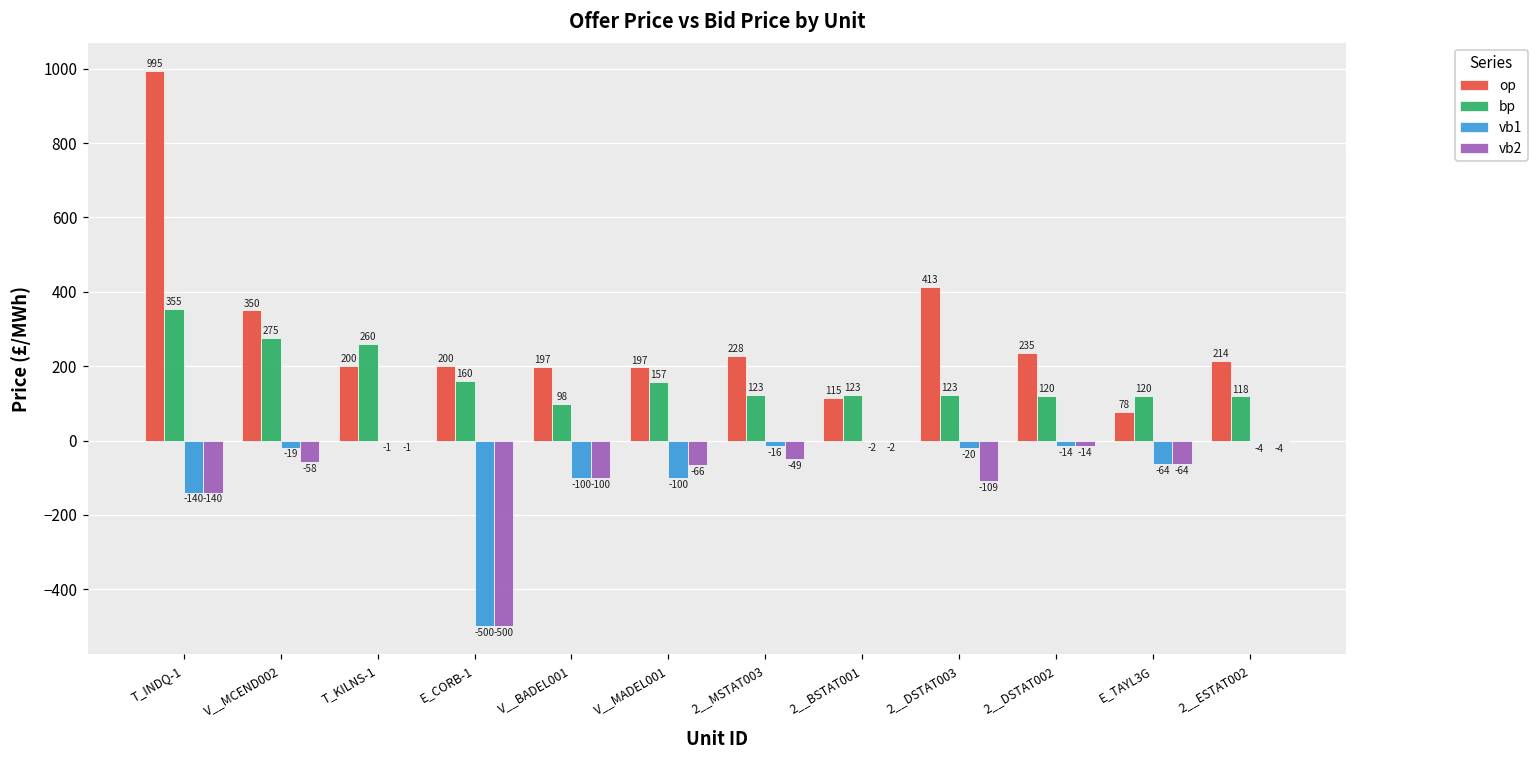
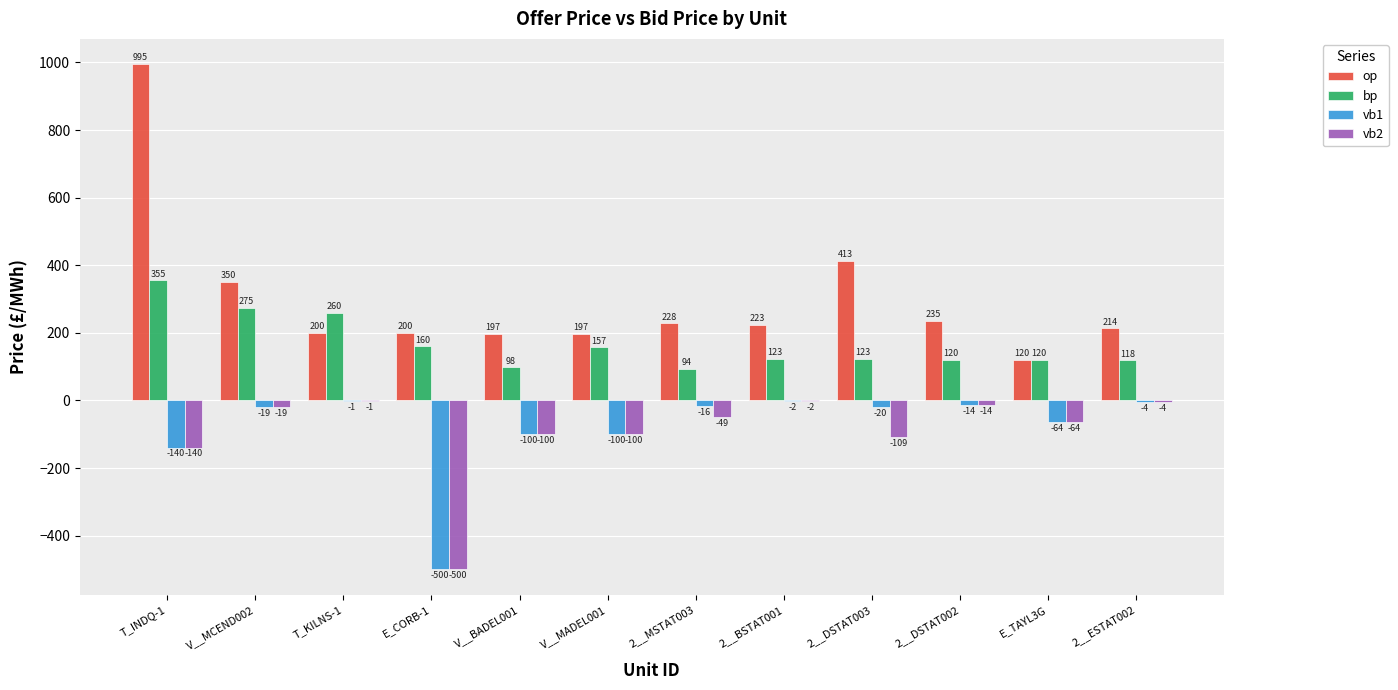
  {
    "op": {
      "T_INDQ-1": 995,
      "V__MCEND002": 350,
      "T_KILNS-1": 200,
      "E_CORB-1": 200,
      "V__BADEL001": 197,
      "V__MADEL001": 197,
      "2__MSTAT003": 228,
-     "2__BSTAT001": 115,
+     "2__BSTAT001": 223,
      "2__DSTAT003": 413,
      "2__DSTAT002": 235,
-     "E_TAYL3G": 78,
+     "E_TAYL3G": 120,
      "2__ESTAT002": 214
    },
    "bp": {
      "T_INDQ-1": 355,
      "V__MCEND002": 275,
      "T_KILNS-1": 260,
      "E_CORB-1": 160,
      "V__BADEL001": 98,
      "V__MADEL001": 157,
-     "2__MSTAT003": 123,
+     "2__MSTAT003": 94,
      "2__BSTAT001": 123,
      "2__DSTAT003": 123,
      "2__DSTAT002": 120,
      "E_TAYL3G": 120,
      "2__ESTAT002": 118
    },
    "vb1": {
      "T_INDQ-1": -140,
      "V__MCEND002": -19,
      "T_KILNS-1": -1,
      "E_CORB-1": -500,
      "V__BADEL001": -100,
      "V__MADEL001": -100,
      "2__MSTAT003": -16,
      "2__BSTAT001": -2,
      "2__DSTAT003": -20,
      "2__DSTAT002": -14,
      "E_TAYL3G": -64,
      "2__ESTAT002": -4
    },
    "vb2": {
      "T_INDQ-1": -140,
-     "V__MCEND002": -58,
+     "V__MCEND002": -19,
      "T_KILNS-1": -1,
      "E_CORB-1": -500,
      "V__BADEL001": -100,
-     "V__MADEL001": -66,
+     "V__MADEL001": -100,
      "2__MSTAT003": -49,
      "2__BSTAT001": -2,
      "2__DSTAT003": -109,
      "2__DSTAT002": -14,
      "E_TAYL3G": -64,
      "2__ESTAT002": -4
    }
  }
